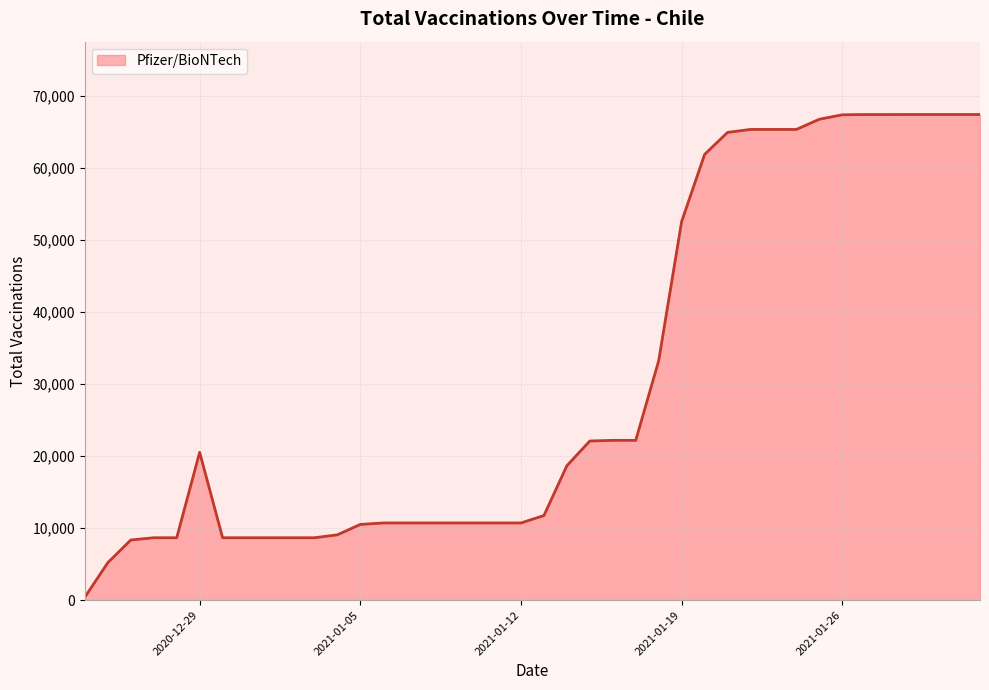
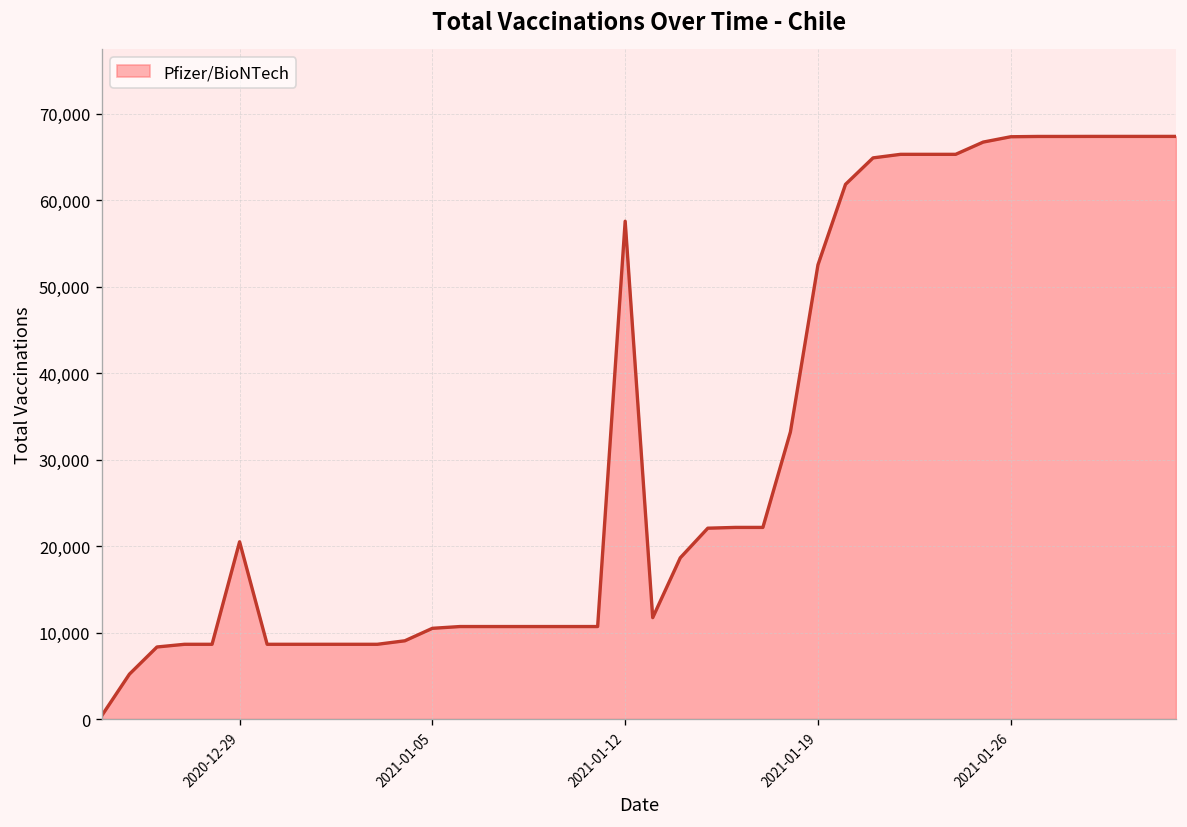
  {
    "2020-12-29": "21,000",
    "2021-01-05": "10,000",
-   "2021-01-12": "11,000",
+   "2021-01-12": "58,000",
    "2021-01-19": "53,000",
    "2021-01-26": "67,000"
  }
